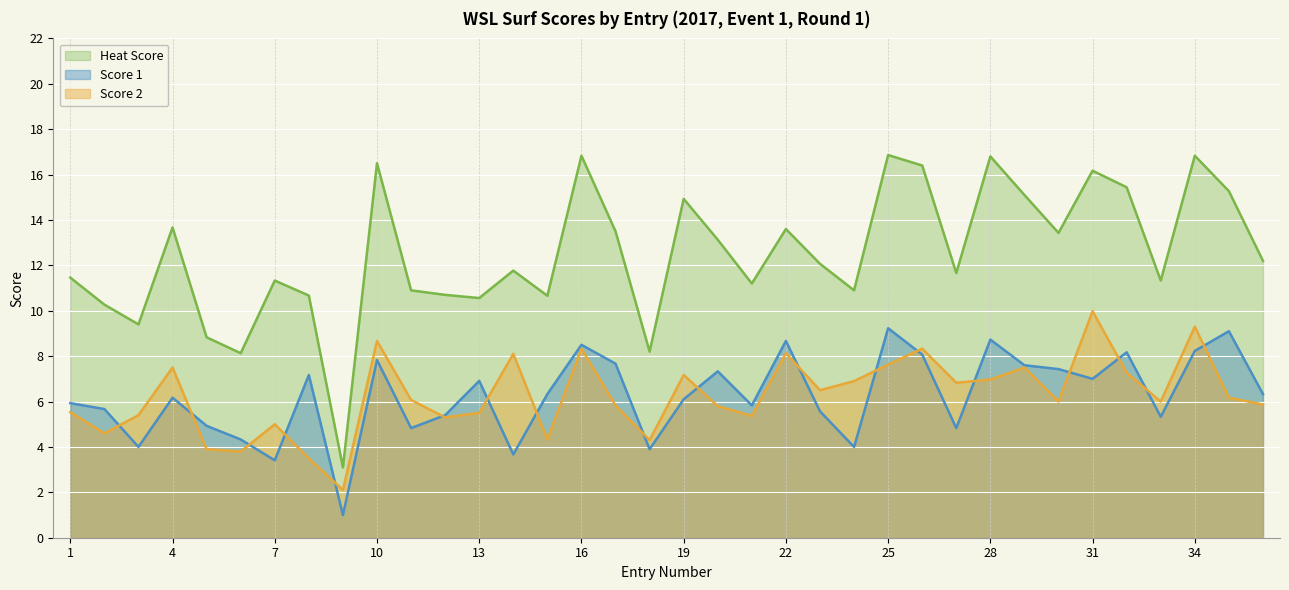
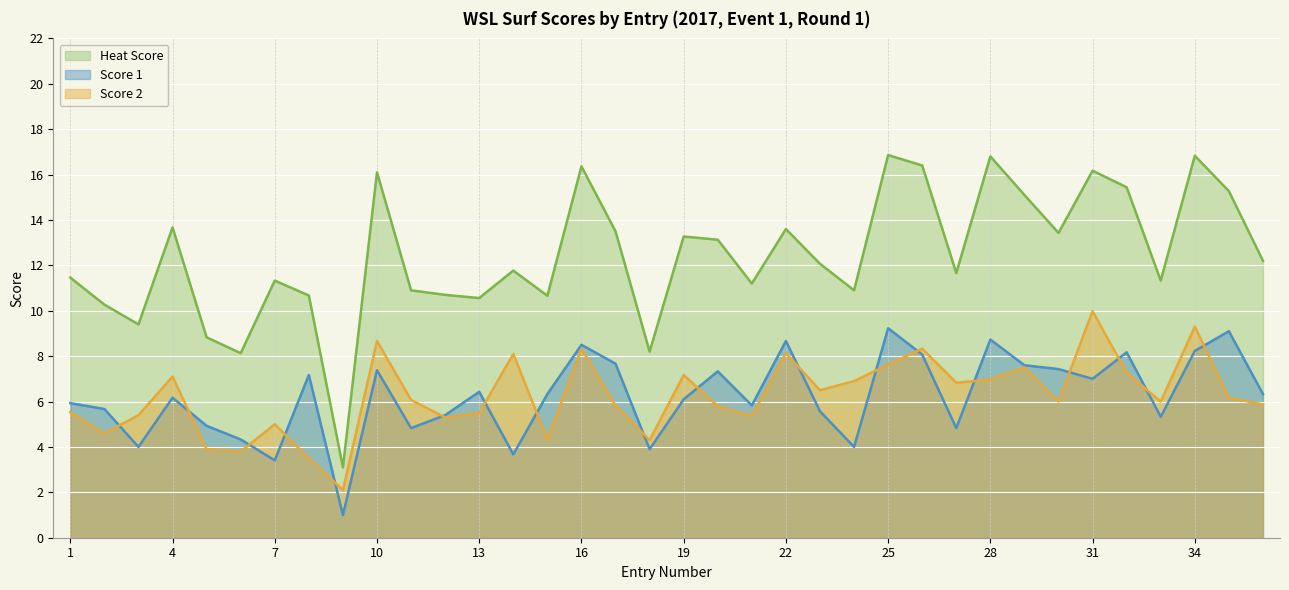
  {
    "Heat Score": {
      "1": 11.5,
      "4": 13.7,
      "7": 11.3,
-     "10": 16.5,
+     "10": 16.1,
      "13": 10.6,
-     "16": 16.8,
-     "19": 14.9,
+     "16": 16.4,
+     "19": 13.3,
      "22": 13.6,
      "25": 16.9,
      "28": 16.8,
      "31": 16.2,
      "34": 16.8
    },
    "Score 1": {
      "1": 5.9,
      "4": 6.2,
      "7": 3.4,
-     "10": 7.8,
-     "13": 6.9,
+     "10": 7.4,
+     "13": 6.4,
      "16": 8.5,
      "19": 6.1,
      "22": 8.7,
      "25": 9.2,
      "28": 8.7,
      "31": 7.0,
      "34": 8.2
    },
    "Score 2": {
      "1": 5.5,
-     "4": 7.5,
+     "4": 7.1,
      "7": 5.0,
      "10": 8.7,
      "13": 5.5,
      "16": 8.3,
      "19": 7.2,
      "22": 8.1,
      "25": 7.6,
      "28": 7.0,
      "31": 10.0,
      "34": 9.3
    }
  }
